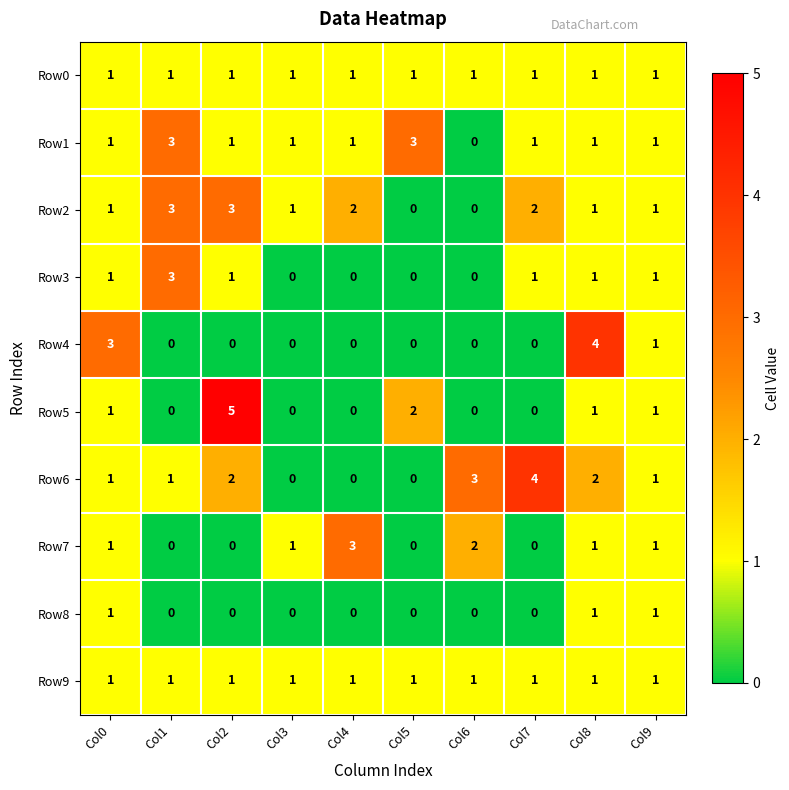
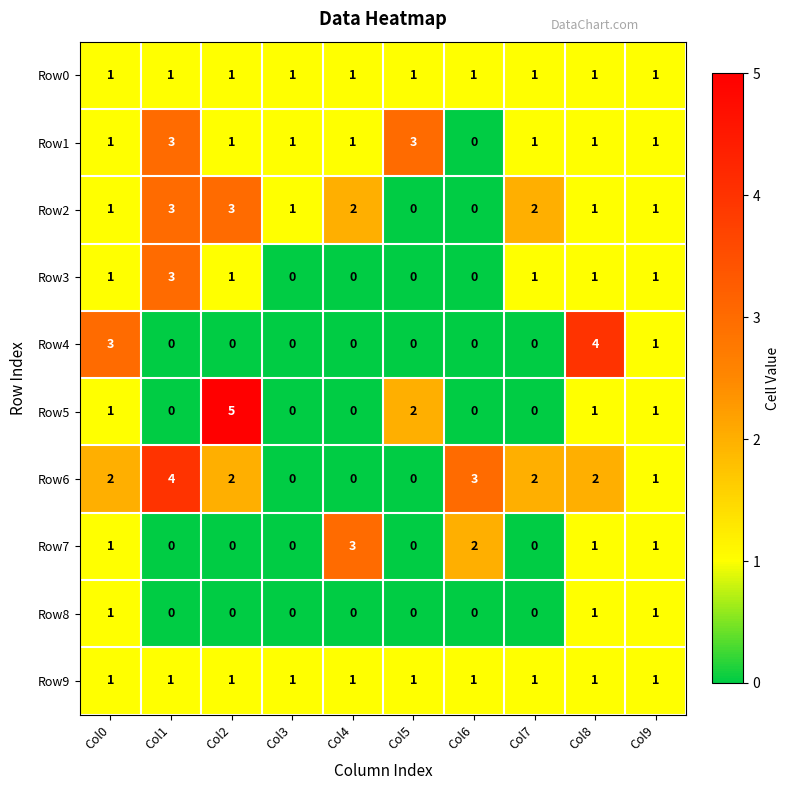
  {
    "Row0": {
      "Col0": 1,
      "Col1": 1,
      "Col2": 1,
      "Col3": 1,
      "Col4": 1,
      "Col5": 1,
      "Col6": 1,
      "Col7": 1,
      "Col8": 1,
      "Col9": 1
    },
    "Row1": {
      "Col0": 1,
      "Col1": 3,
      "Col2": 1,
      "Col3": 1,
      "Col4": 1,
      "Col5": 3,
      "Col6": 0,
      "Col7": 1,
      "Col8": 1,
      "Col9": 1
    },
    "Row2": {
      "Col0": 1,
      "Col1": 3,
      "Col2": 3,
      "Col3": 1,
      "Col4": 2,
      "Col5": 0,
      "Col6": 0,
      "Col7": 2,
      "Col8": 1,
      "Col9": 1
    },
    "Row3": {
      "Col0": 1,
      "Col1": 3,
      "Col2": 1,
      "Col3": 0,
      "Col4": 0,
      "Col5": 0,
      "Col6": 0,
      "Col7": 1,
      "Col8": 1,
      "Col9": 1
    },
    "Row4": {
      "Col0": 3,
      "Col1": 0,
      "Col2": 0,
      "Col3": 0,
      "Col4": 0,
      "Col5": 0,
      "Col6": 0,
      "Col7": 0,
      "Col8": 4,
      "Col9": 1
    },
    "Row5": {
      "Col0": 1,
      "Col1": 0,
      "Col2": 5,
      "Col3": 0,
      "Col4": 0,
      "Col5": 2,
      "Col6": 0,
      "Col7": 0,
      "Col8": 1,
      "Col9": 1
    },
    "Row6": {
-     "Col0": 1,
-     "Col1": 1,
+     "Col0": 2,
+     "Col1": 4,
      "Col2": 2,
      "Col3": 0,
      "Col4": 0,
      "Col5": 0,
      "Col6": 3,
-     "Col7": 4,
+     "Col7": 2,
      "Col8": 2,
      "Col9": 1
    },
    "Row7": {
      "Col0": 1,
      "Col1": 0,
      "Col2": 0,
-     "Col3": 1,
+     "Col3": 0,
      "Col4": 3,
      "Col5": 0,
      "Col6": 2,
      "Col7": 0,
      "Col8": 1,
      "Col9": 1
    },
    "Row8": {
      "Col0": 1,
      "Col1": 0,
      "Col2": 0,
      "Col3": 0,
      "Col4": 0,
      "Col5": 0,
      "Col6": 0,
      "Col7": 0,
      "Col8": 1,
      "Col9": 1
    },
    "Row9": {
      "Col0": 1,
      "Col1": 1,
      "Col2": 1,
      "Col3": 1,
      "Col4": 1,
      "Col5": 1,
      "Col6": 1,
      "Col7": 1,
      "Col8": 1,
      "Col9": 1
    }
  }
